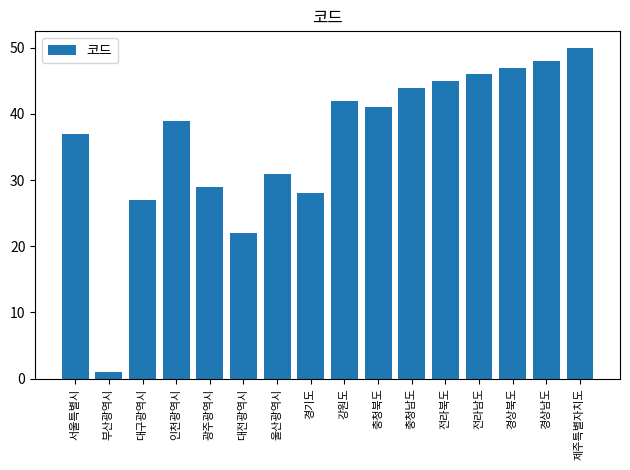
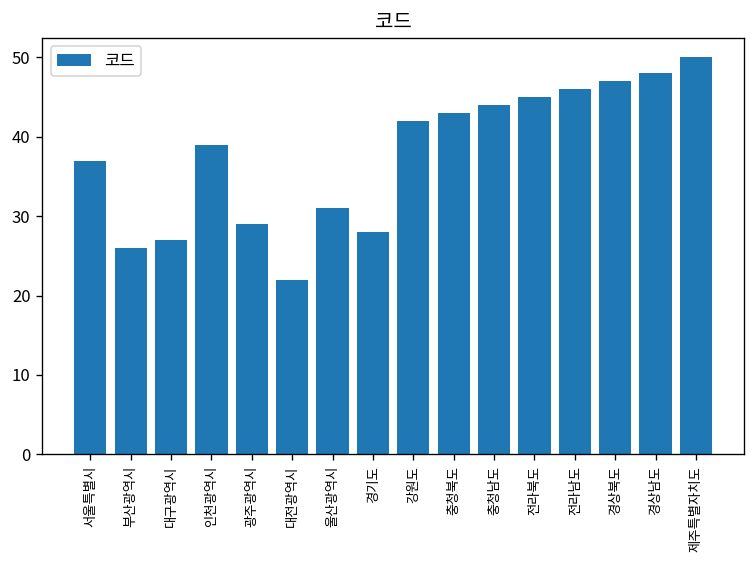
  {
    "서울특별시": 37,
-   "부산광역시": 1,
+   "부산광역시": 26,
    "대구광역시": 27,
    "인천광역시": 39,
    "광주광역시": 29,
    "대전광역시": 22,
    "울산광역시": 31,
    "경기도": 28,
    "강원도": 42,
-   "충청북도": 41,
+   "충청북도": 43,
    "충청남도": 44,
    "전라북도": 45,
    "전라남도": 46,
    "경상북도": 47,
    "경상남도": 48,
    "제주특별자치도": 50
  }
